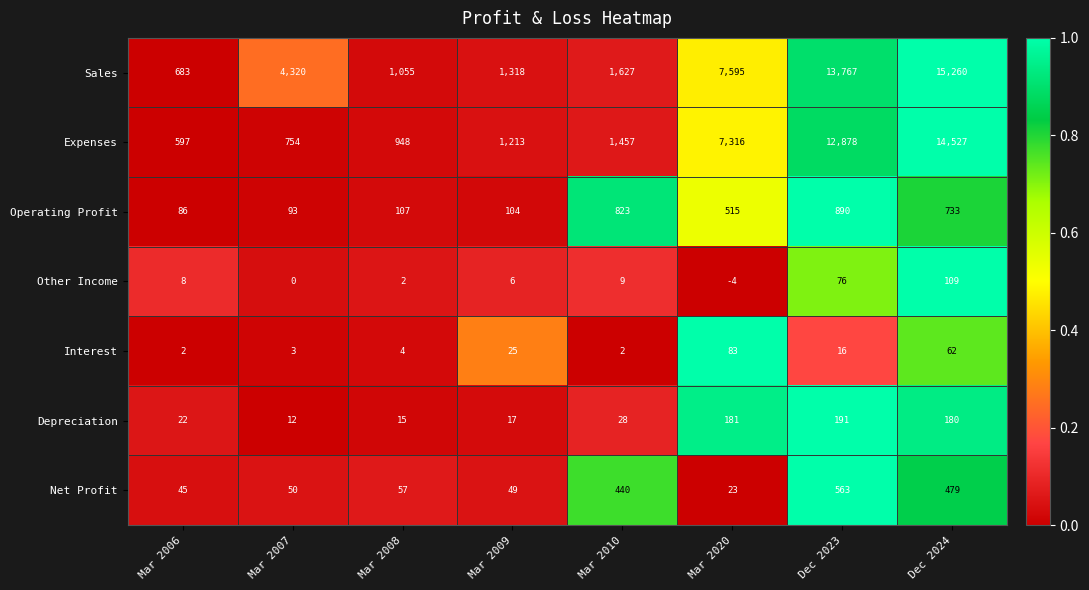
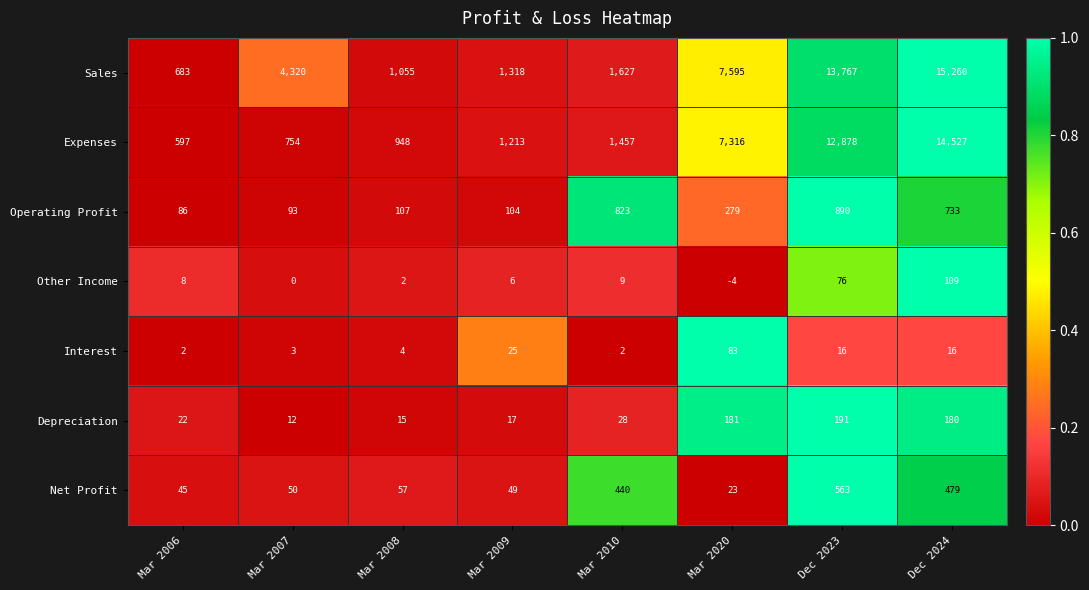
  {
    "Sales": {
      "Mar 2006": "683",
      "Mar 2007": "4,320",
      "Mar 2008": "1,055",
      "Mar 2009": "1,318",
      "Mar 2010": "1,627",
      "Mar 2020": "7,595",
      "Dec 2023": "13,767",
      "Dec 2024": "15,260"
    },
    "Expenses": {
      "Mar 2006": "597",
      "Mar 2007": "754",
      "Mar 2008": "948",
      "Mar 2009": "1,213",
      "Mar 2010": "1,457",
      "Mar 2020": "7,316",
      "Dec 2023": "12,878",
      "Dec 2024": "14,527"
    },
    "Operating Profit": {
      "Mar 2006": "86",
      "Mar 2007": "93",
      "Mar 2008": "107",
      "Mar 2009": "104",
      "Mar 2010": "823",
-     "Mar 2020": "515",
+     "Mar 2020": "279",
      "Dec 2023": "890",
      "Dec 2024": "733"
    },
    "Other Income": {
      "Mar 2006": "8",
      "Mar 2007": "0",
      "Mar 2008": "2",
      "Mar 2009": "6",
      "Mar 2010": "9",
      "Mar 2020": "-4",
      "Dec 2023": "76",
      "Dec 2024": "109"
    },
    "Interest": {
      "Mar 2006": "2",
      "Mar 2007": "3",
      "Mar 2008": "4",
      "Mar 2009": "25",
      "Mar 2010": "2",
      "Mar 2020": "83",
      "Dec 2023": "16",
-     "Dec 2024": "62"
+     "Dec 2024": "16"
    },
    "Depreciation": {
      "Mar 2006": "22",
      "Mar 2007": "12",
      "Mar 2008": "15",
      "Mar 2009": "17",
      "Mar 2010": "28",
      "Mar 2020": "181",
      "Dec 2023": "191",
      "Dec 2024": "180"
    },
    "Net Profit": {
      "Mar 2006": "45",
      "Mar 2007": "50",
      "Mar 2008": "57",
      "Mar 2009": "49",
      "Mar 2010": "440",
      "Mar 2020": "23",
      "Dec 2023": "563",
      "Dec 2024": "479"
    }
  }
